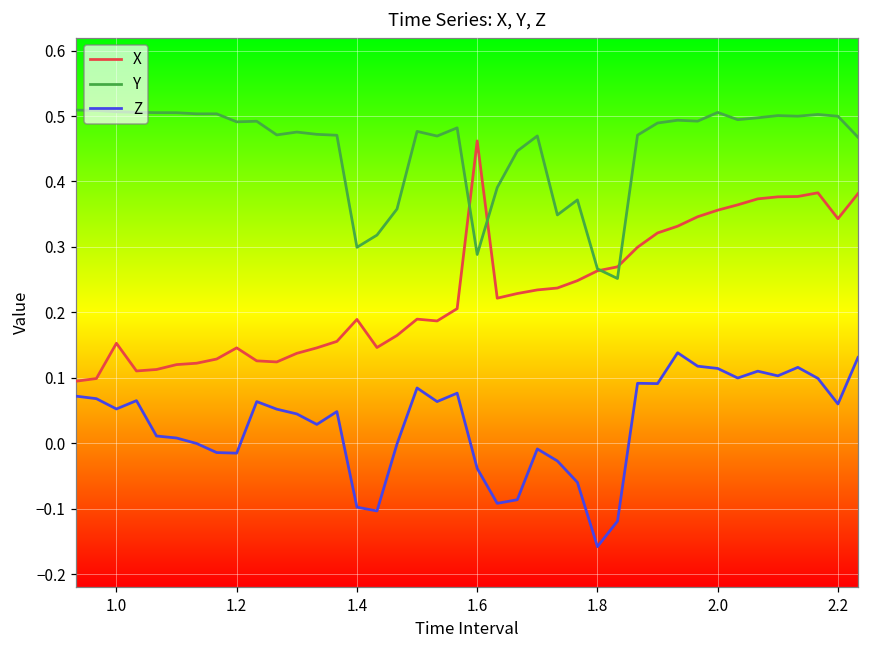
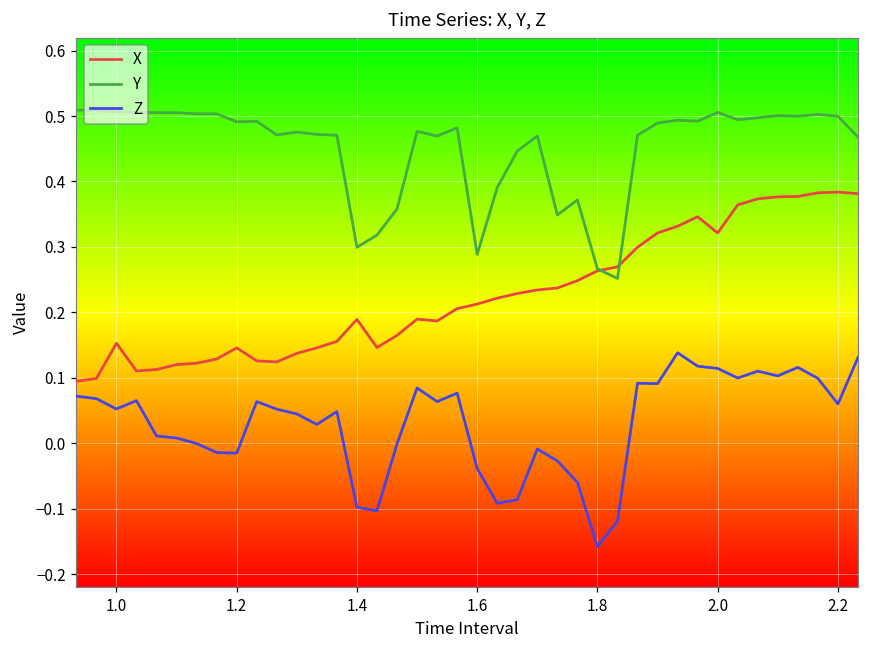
  {
    "X": {
      "1.0": 0.15,
      "1.2": 0.15,
      "1.4": 0.19,
-     "1.6": 0.46,
-     "2.0": 0.36,
-     "2.2": 0.34
+     "1.6": 0.21,
+     "2.0": 0.32,
+     "2.2": 0.38
    },
    "Y": {
      "1.2": 0.49,
      "1.4": 0.30,
      "1.6": 0.29,
      "2.0": 0.51,
      "2.2": 0.50
    },
    "Z": {
      "1.0": 0.05,
      "1.2": -0.02,
      "1.4": -0.10,
      "1.6": -0.04,
      "1.8": -0.16,
      "2.0": 0.11,
      "2.2": 0.06
    }
  }
